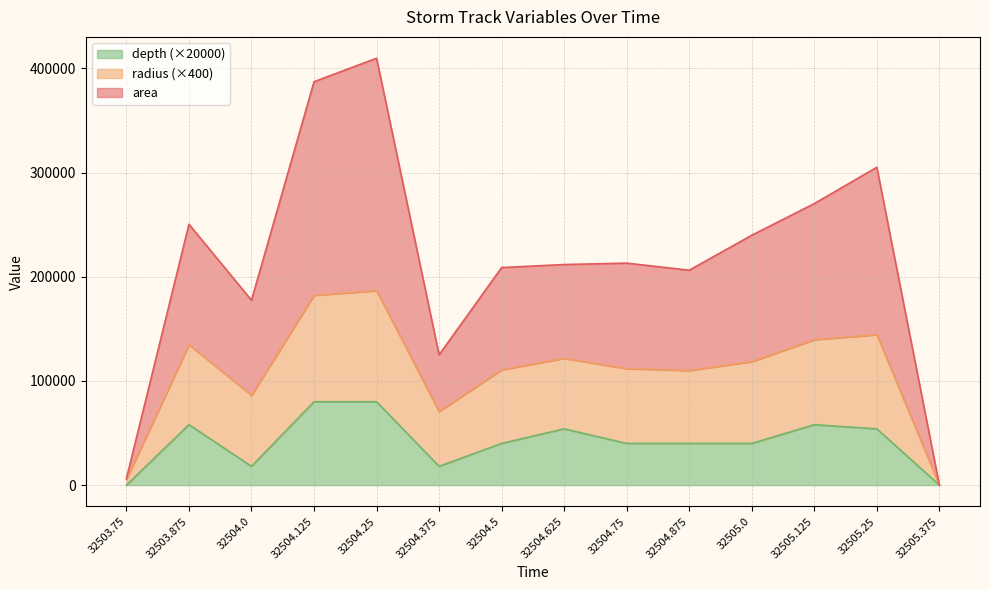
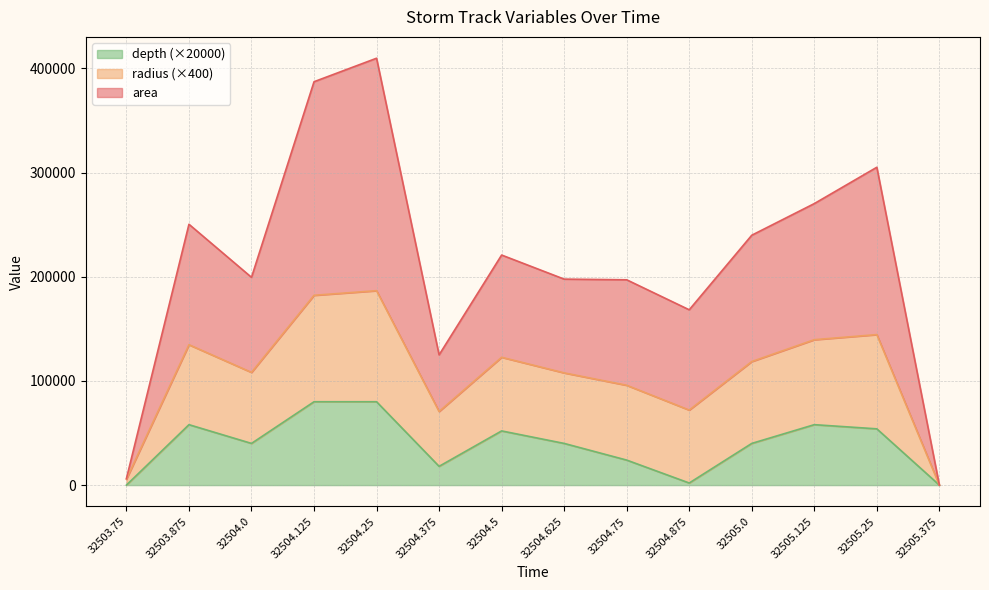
  {
    "depth (×20000)": {
      "32503.75": 0,
      "32503.875": 58000,
-     "32504.0": 18000,
+     "32504.0": 40000,
      "32504.125": 80000,
      "32504.25": 80000,
      "32504.375": 18000,
-     "32504.5": 40000,
-     "32504.625": 54000,
-     "32504.75": 40000,
-     "32504.875": 40000,
+     "32504.5": 52000,
+     "32504.625": 40000,
+     "32504.75": 24000,
+     "32504.875": 2000,
      "32505.0": 40000,
      "32505.125": 58000,
      "32505.25": 54000
    }
  }
